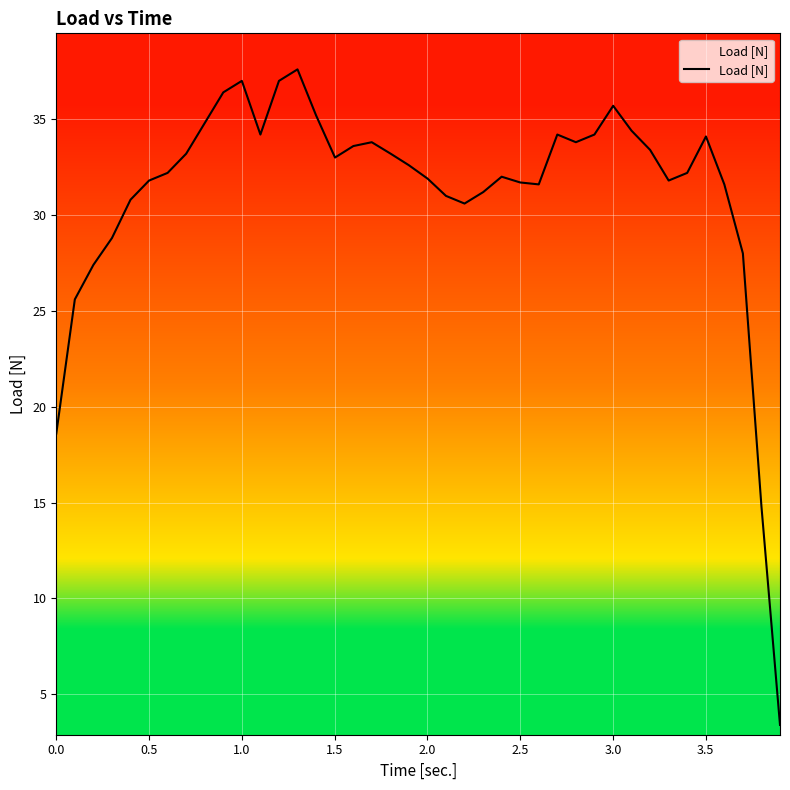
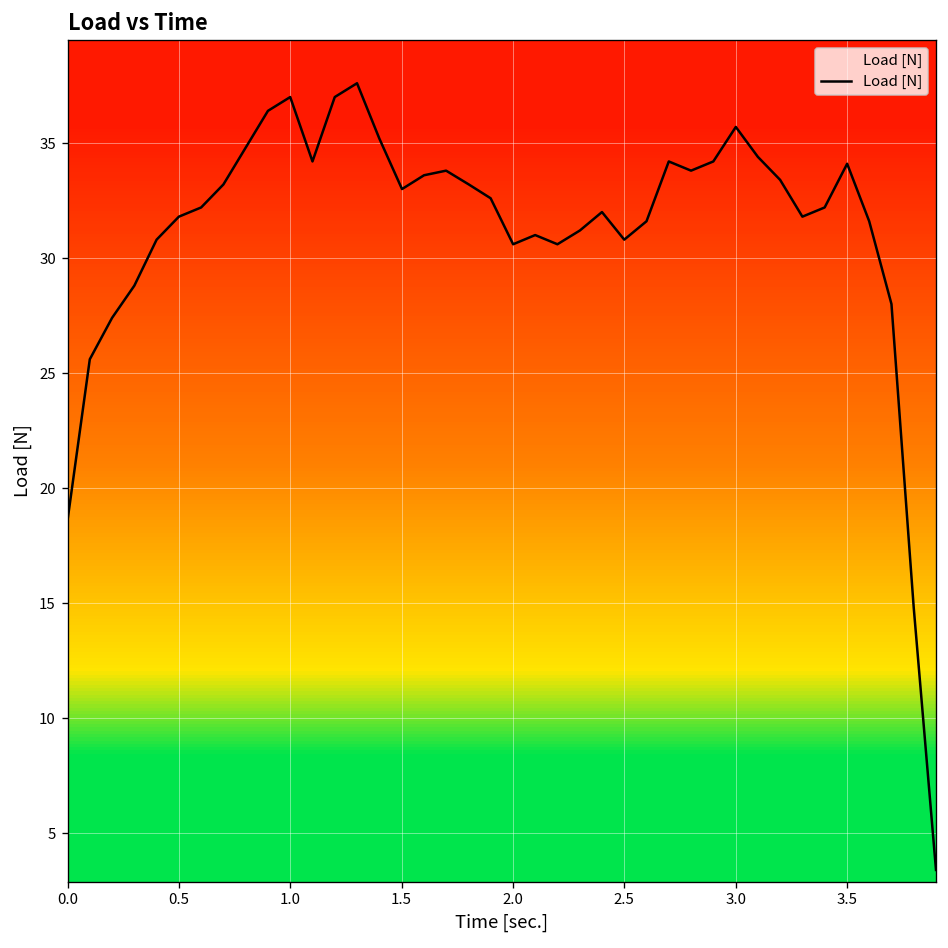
  {
    "0.0": 18.6,
    "0.5": 31.8,
    "1.0": 37.0,
-   "2.0": 31.9,
-   "2.5": 31.7,
+   "2.0": 30.6,
+   "2.5": 30.8,
    "3.0": 35.7,
    "3.5": 34.1
  }
